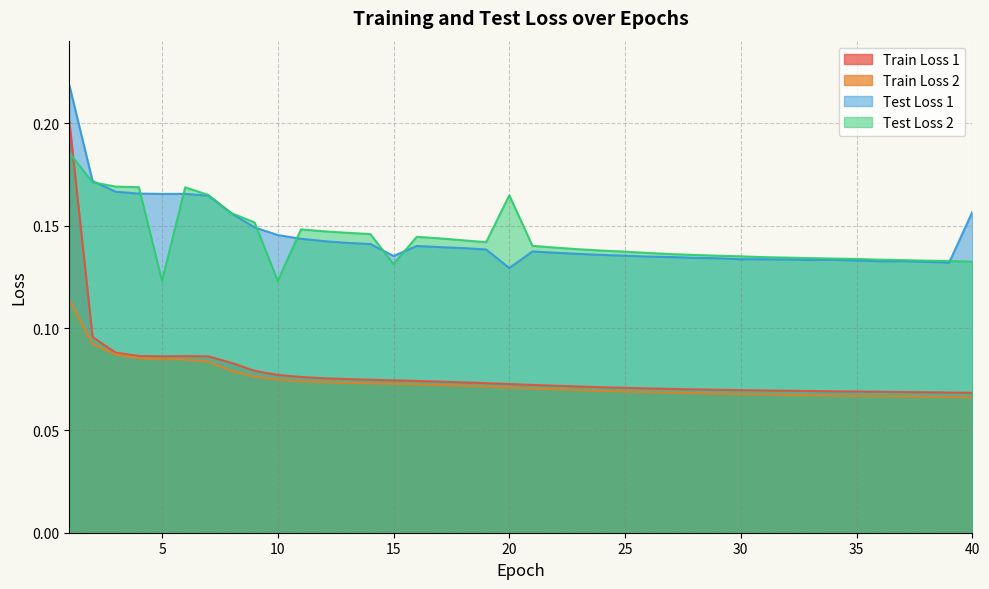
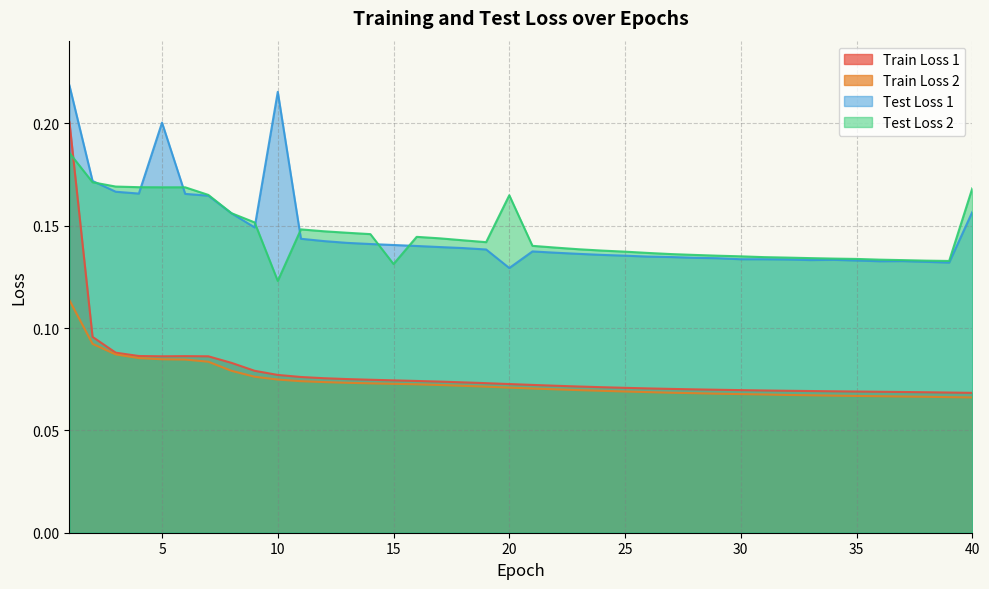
  {
    "Test Loss 1": {
-     "5": 0.166,
-     "10": 0.145,
-     "15": 0.135,
+     "5": 0.200,
+     "10": 0.215,
+     "15": 0.141,
      "20": 0.129,
      "25": 0.135,
      "30": 0.134,
      "40": 0.157
    },
    "Test Loss 2": {
-     "5": 0.123,
+     "5": 0.169,
      "10": 0.123,
      "15": 0.131,
      "20": 0.165,
      "25": 0.137,
      "30": 0.135,
-     "40": 0.132
+     "40": 0.168
    }
  }
